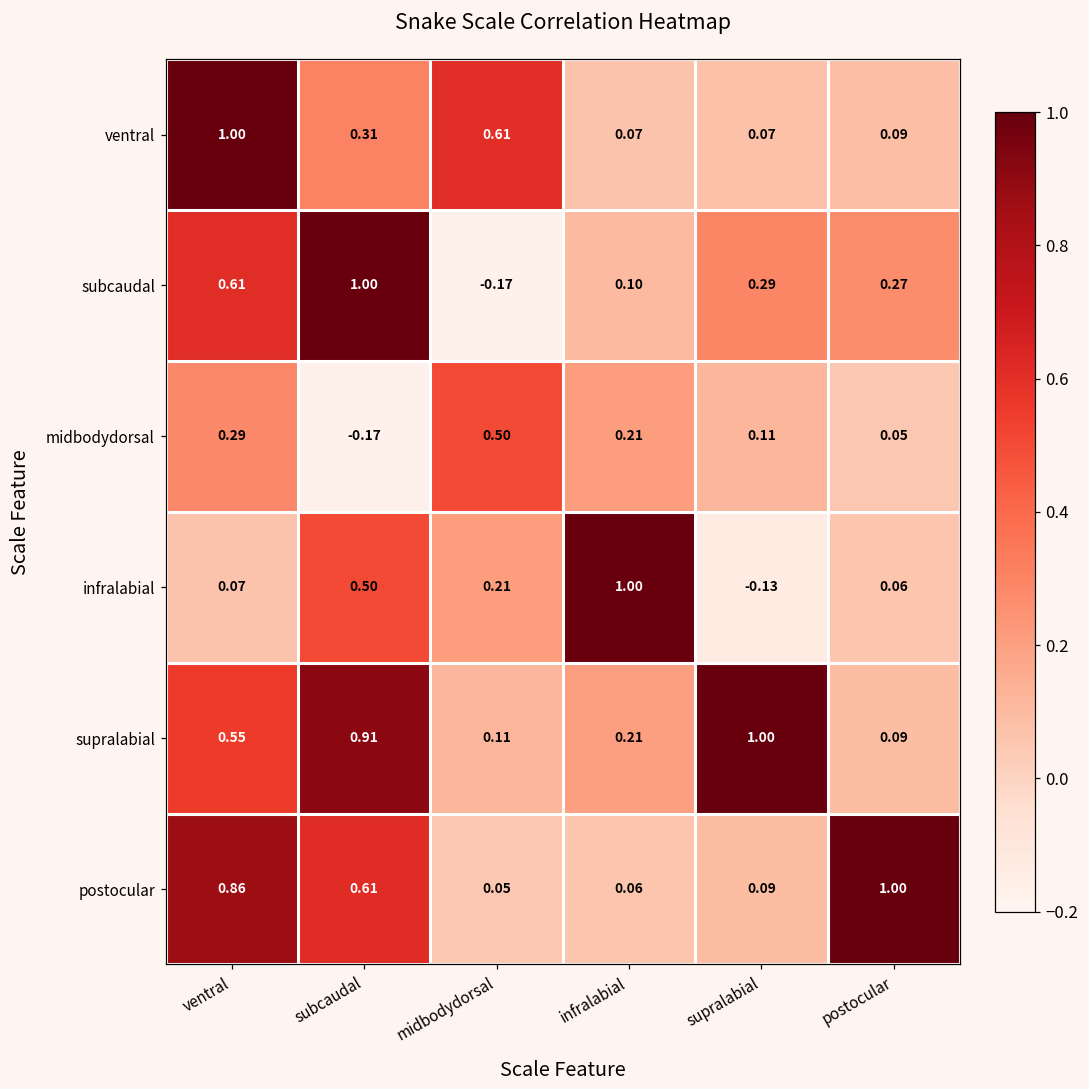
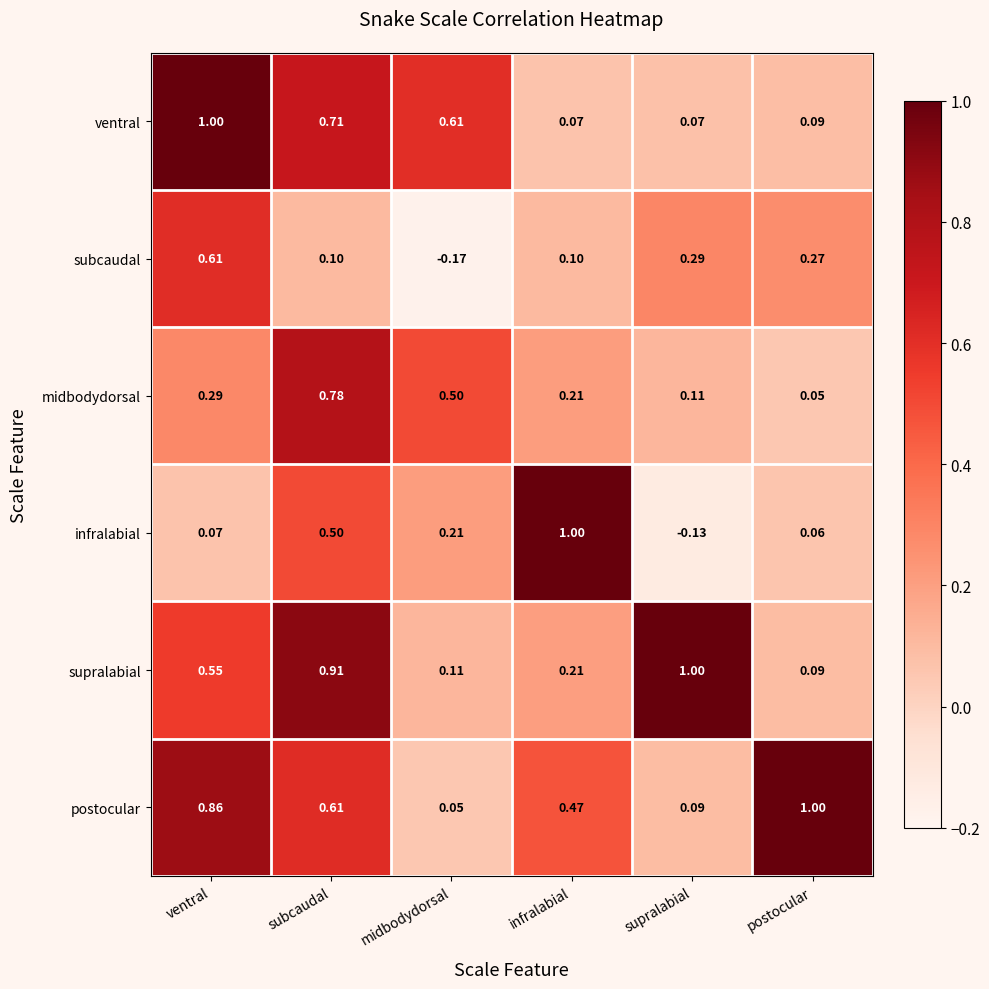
  {
    "ventral": {
      "ventral": 1.00,
-     "subcaudal": 0.31,
+     "subcaudal": 0.71,
      "midbodydorsal": 0.61,
      "infralabial": 0.07,
      "supralabial": 0.07,
      "postocular": 0.09
    },
    "subcaudal": {
      "ventral": 0.61,
-     "subcaudal": 1.00,
+     "subcaudal": 0.10,
      "midbodydorsal": -0.17,
      "infralabial": 0.10,
      "supralabial": 0.29,
      "postocular": 0.27
    },
    "midbodydorsal": {
      "ventral": 0.29,
-     "subcaudal": -0.17,
+     "subcaudal": 0.78,
      "midbodydorsal": 0.50,
      "infralabial": 0.21,
      "supralabial": 0.11,
      "postocular": 0.05
    },
    "infralabial": {
      "ventral": 0.07,
      "subcaudal": 0.50,
      "midbodydorsal": 0.21,
      "infralabial": 1.00,
      "supralabial": -0.13,
      "postocular": 0.06
    },
    "supralabial": {
      "ventral": 0.55,
      "subcaudal": 0.91,
      "midbodydorsal": 0.11,
      "infralabial": 0.21,
      "supralabial": 1.00,
      "postocular": 0.09
    },
    "postocular": {
      "ventral": 0.86,
      "subcaudal": 0.61,
      "midbodydorsal": 0.05,
-     "infralabial": 0.06,
+     "infralabial": 0.47,
      "supralabial": 0.09,
      "postocular": 1.00
    }
  }
